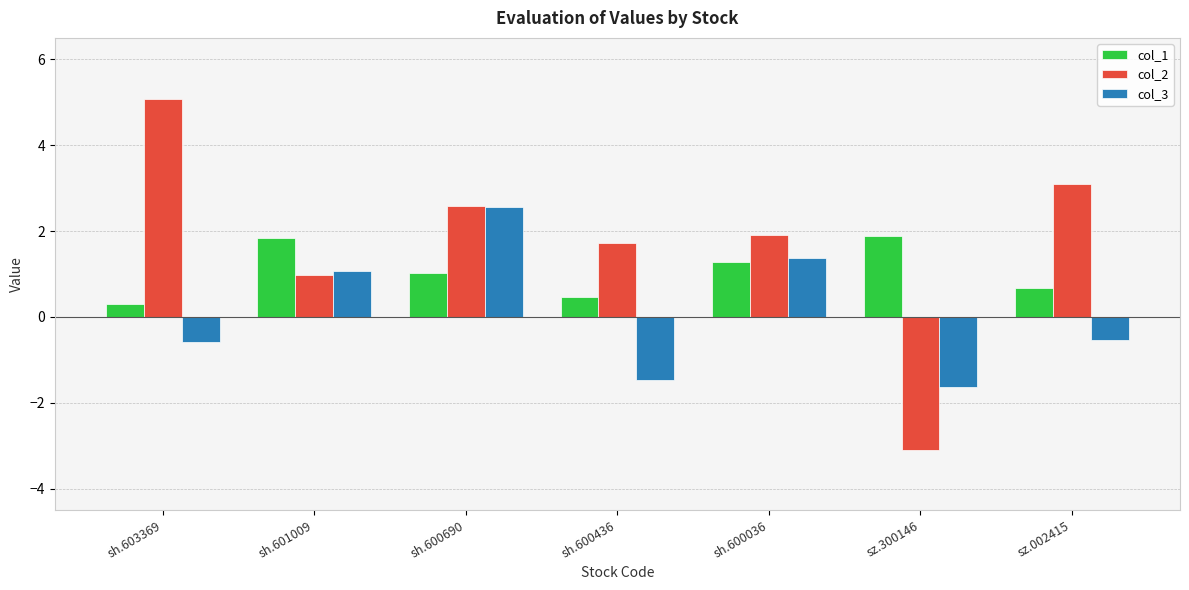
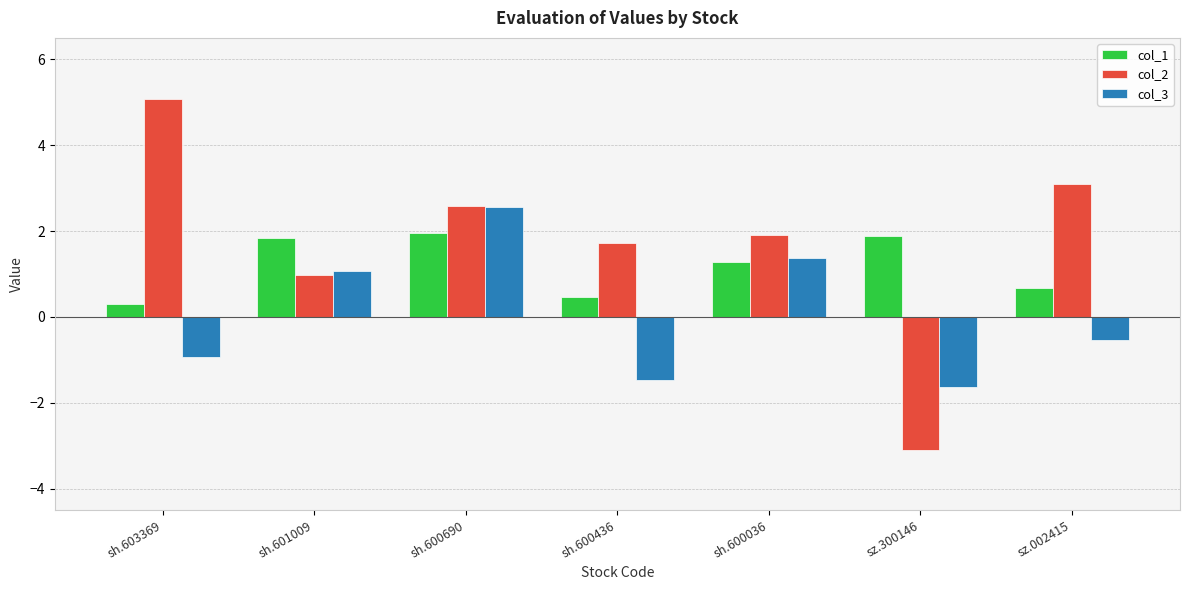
  {
    "col_1": {
      "sh.603369": 0.3,
      "sh.601009": 1.8,
-     "sh.600690": 1.0,
+     "sh.600690": 2.0,
      "sh.600436": 0.5,
      "sh.600036": 1.3,
      "sz.300146": 1.9,
      "sz.002415": 0.7
    },
    "col_2": {
      "sh.603369": 5.1,
      "sh.601009": 1.0,
      "sh.600690": 2.6,
      "sh.600436": 1.7,
      "sh.600036": 1.9,
      "sz.300146": -3.1,
      "sz.002415": 3.1
    },
    "col_3": {
-     "sh.603369": -0.6,
+     "sh.603369": -0.9,
      "sh.601009": 1.1,
      "sh.600690": 2.6,
      "sh.600436": -1.5,
      "sh.600036": 1.4,
      "sz.300146": -1.6,
      "sz.002415": -0.5
    }
  }
